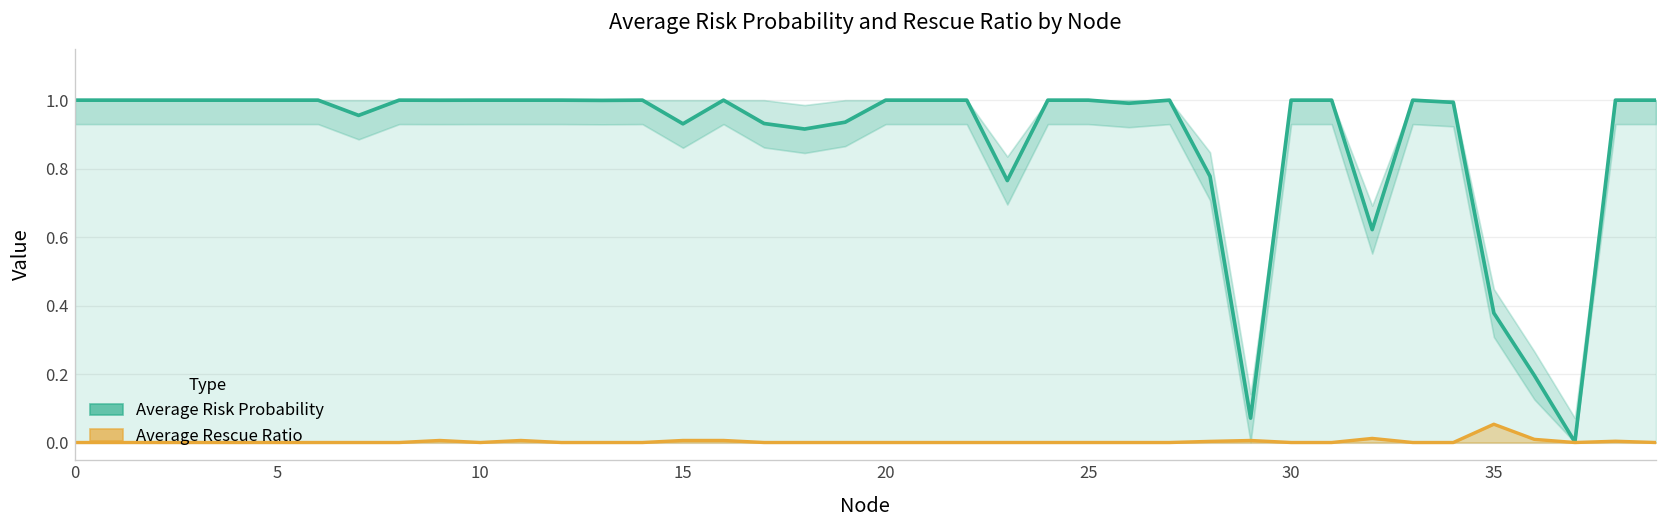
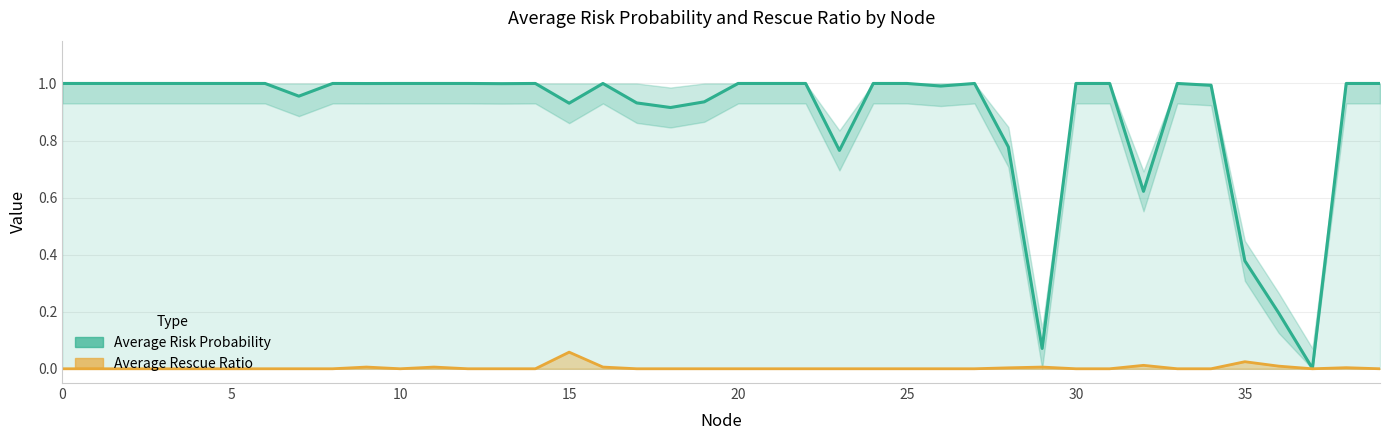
  {
    "Average Rescue Ratio": {
      "0": 0.00,
      "5": 0.00,
      "10": 0.00,
-     "15": 0.01,
+     "15": 0.06,
      "20": 0.00,
      "25": 0.00,
      "30": 0.00,
-     "35": 0.05
+     "35": 0.02
    }
  }
